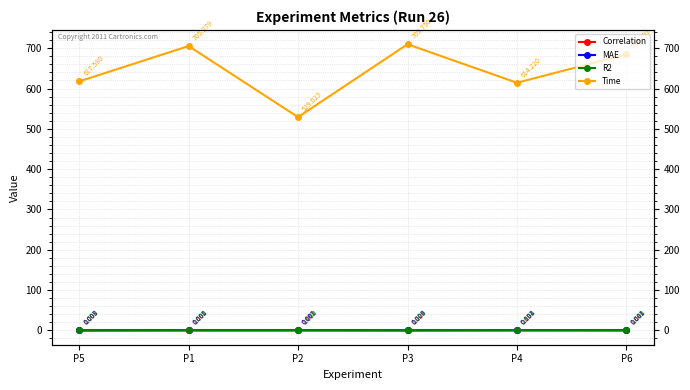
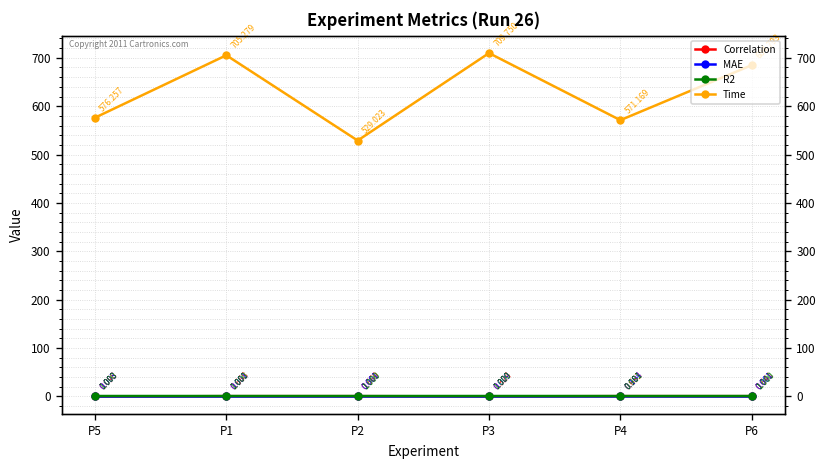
  {
    "Time": {
-     "P5": 617.580,
+     "P5": 576.257,
      "P1": 705.279,
      "P2": 529.023,
      "P3": 709.750,
-     "P4": 614.220
+     "P4": 571.169
    }
  }
